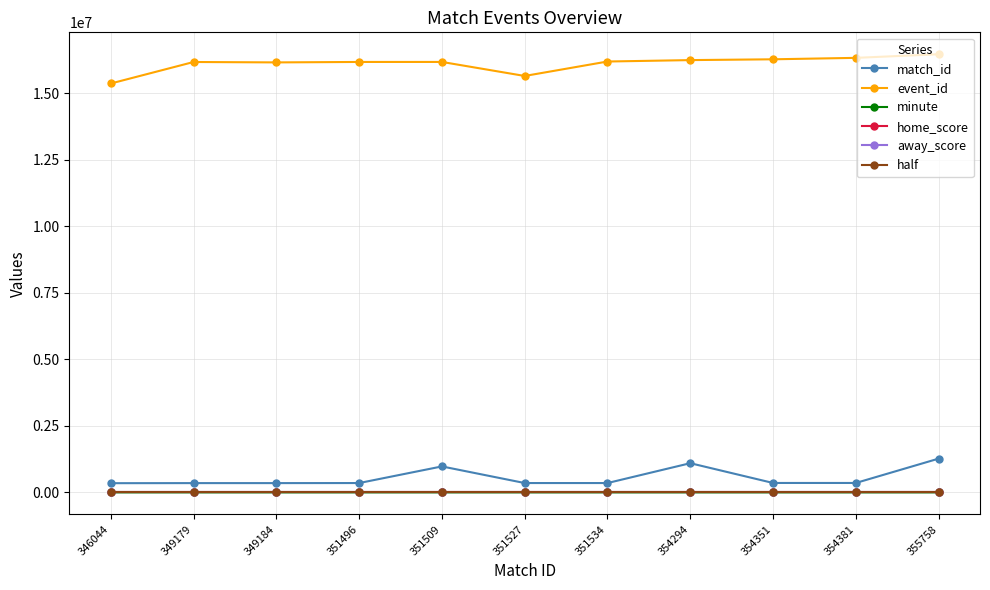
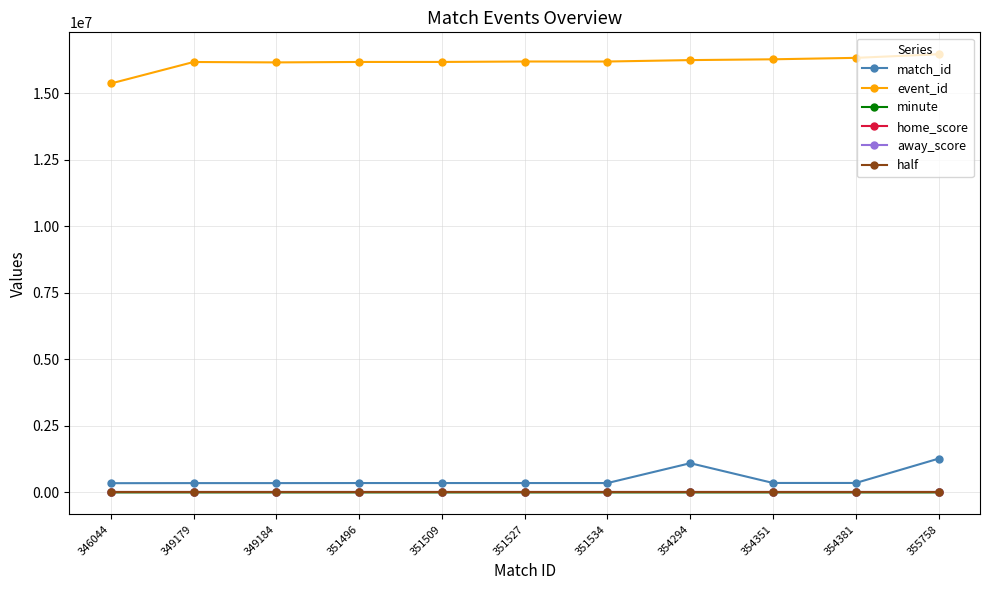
  {
    "match_id": {
      "346044": 300000,
      "349179": 300000,
      "349184": 300000,
      "351496": 400000,
-     "351509": 1000000,
+     "351509": 400000,
      "351527": 400000,
      "351534": 400000,
      "354294": 1100000,
      "354351": 400000,
      "354381": 400000,
      "355758": 1300000
    },
    "event_id": {
      "346044": 15400000,
      "349179": 16200000,
      "349184": 16100000,
      "351496": 16200000,
      "351509": 16200000,
-     "351527": 15600000,
+     "351527": 16200000,
      "351534": 16200000,
      "354294": 16200000,
      "354351": 16300000,
      "354381": 16300000
    },
    "half": {
      "346044": 0,
      "349179": 0,
      "349184": 0,
      "351496": 0,
      "351509": 0,
      "351527": 0,
      "351534": 0,
      "354294": 0,
      "354351": 0,
      "354381": 0,
      "355758": 0
    }
  }
